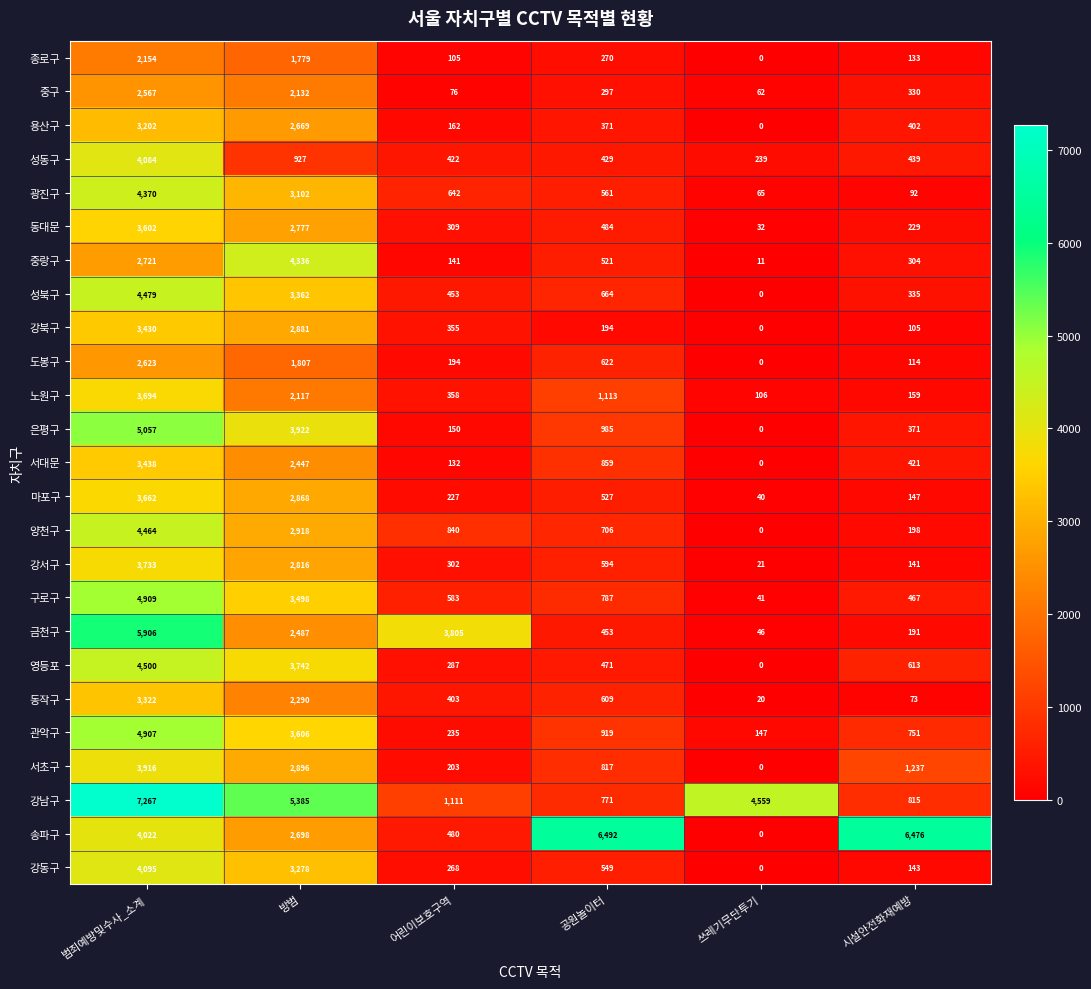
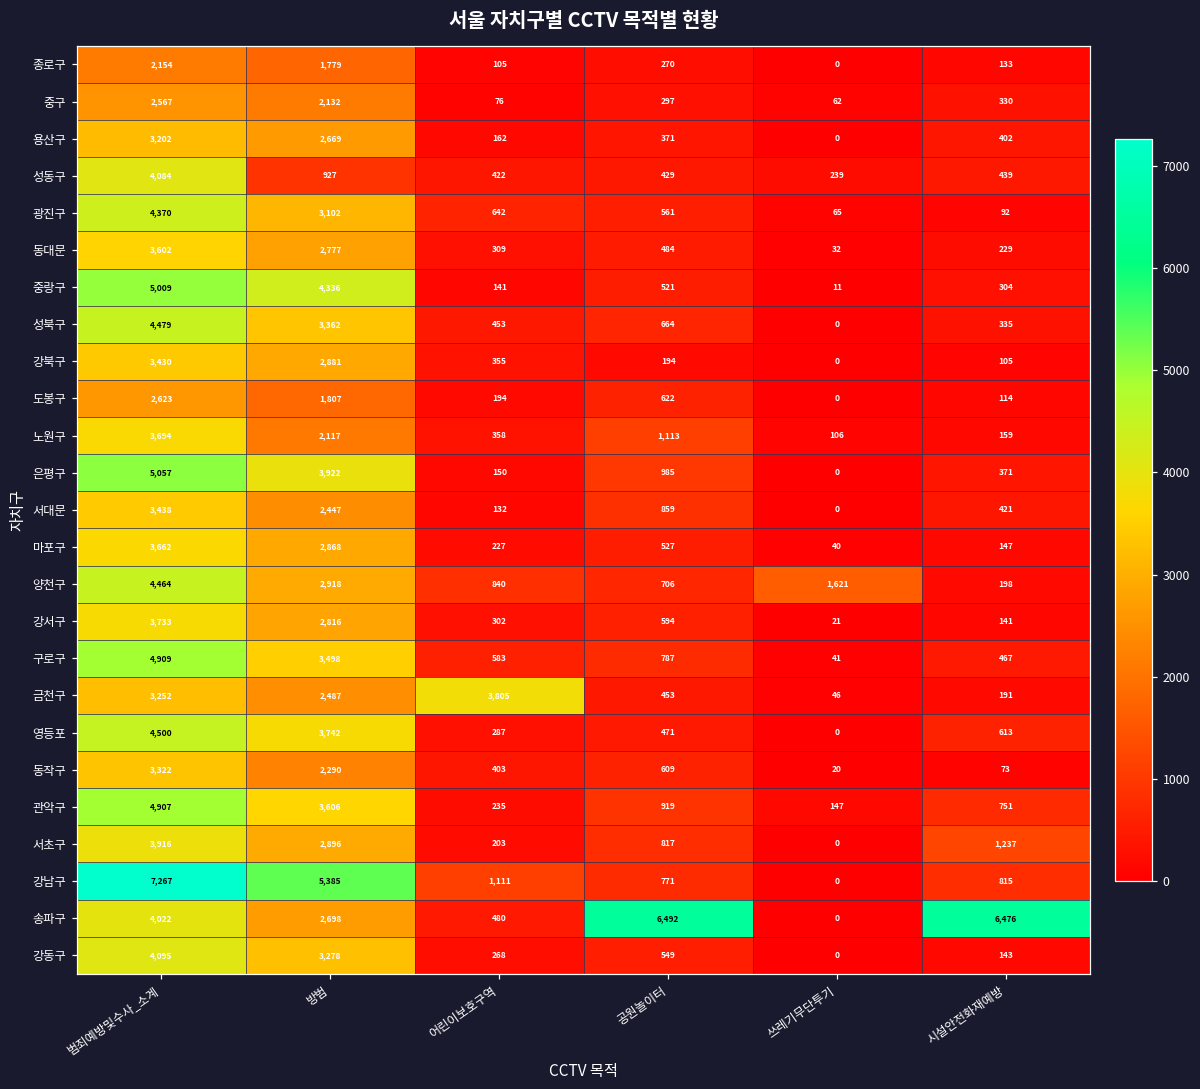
  {
    "종로구": {
      "범죄예방및수사_소계": "2,154",
      "방범": "1,779",
      "어린이보호구역": "105",
      "공원놀이터": "270",
      "쓰레기무단투기": "0",
      "시설안전화재예방": "133"
    },
    "중구": {
      "범죄예방및수사_소계": "2,567",
      "방범": "2,132",
      "어린이보호구역": "76",
      "공원놀이터": "297",
      "쓰레기무단투기": "62",
      "시설안전화재예방": "330"
    },
    "용산구": {
      "범죄예방및수사_소계": "3,202",
      "방범": "2,669",
      "어린이보호구역": "162",
      "공원놀이터": "371",
      "쓰레기무단투기": "0",
      "시설안전화재예방": "402"
    },
    "성동구": {
      "범죄예방및수사_소계": "4,084",
      "방범": "927",
      "어린이보호구역": "422",
      "공원놀이터": "429",
      "쓰레기무단투기": "239",
      "시설안전화재예방": "439"
    },
    "광진구": {
      "범죄예방및수사_소계": "4,370",
      "방범": "3,102",
      "어린이보호구역": "642",
      "공원놀이터": "561",
      "쓰레기무단투기": "65",
      "시설안전화재예방": "92"
    },
    "동대문": {
      "범죄예방및수사_소계": "3,602",
      "방범": "2,777",
      "어린이보호구역": "309",
      "공원놀이터": "484",
      "쓰레기무단투기": "32",
      "시설안전화재예방": "229"
    },
    "중랑구": {
-     "범죄예방및수사_소계": "2,721",
+     "범죄예방및수사_소계": "5,009",
      "방범": "4,336",
      "어린이보호구역": "141",
      "공원놀이터": "521",
      "쓰레기무단투기": "11",
      "시설안전화재예방": "304"
    },
    "성북구": {
      "범죄예방및수사_소계": "4,479",
      "방범": "3,362",
      "어린이보호구역": "453",
      "공원놀이터": "664",
      "쓰레기무단투기": "0",
      "시설안전화재예방": "335"
    },
    "강북구": {
      "범죄예방및수사_소계": "3,430",
      "방범": "2,881",
      "어린이보호구역": "355",
      "공원놀이터": "194",
      "쓰레기무단투기": "0",
      "시설안전화재예방": "105"
    },
    "도봉구": {
      "범죄예방및수사_소계": "2,623",
      "방범": "1,807",
      "어린이보호구역": "194",
      "공원놀이터": "622",
      "쓰레기무단투기": "0",
      "시설안전화재예방": "114"
    },
    "노원구": {
      "범죄예방및수사_소계": "3,694",
      "방범": "2,117",
      "어린이보호구역": "358",
      "공원놀이터": "1,113",
      "쓰레기무단투기": "106",
      "시설안전화재예방": "159"
    },
    "은평구": {
      "범죄예방및수사_소계": "5,057",
      "방범": "3,922",
      "어린이보호구역": "150",
      "공원놀이터": "985",
      "쓰레기무단투기": "0",
      "시설안전화재예방": "371"
    },
    "서대문": {
      "범죄예방및수사_소계": "3,438",
      "방범": "2,447",
      "어린이보호구역": "132",
      "공원놀이터": "859",
      "쓰레기무단투기": "0",
      "시설안전화재예방": "421"
    },
    "마포구": {
      "범죄예방및수사_소계": "3,662",
      "방범": "2,868",
      "어린이보호구역": "227",
      "공원놀이터": "527",
      "쓰레기무단투기": "40",
      "시설안전화재예방": "147"
    },
    "양천구": {
      "범죄예방및수사_소계": "4,464",
      "방범": "2,918",
      "어린이보호구역": "840",
      "공원놀이터": "706",
-     "쓰레기무단투기": "0",
+     "쓰레기무단투기": "1,621",
      "시설안전화재예방": "198"
    },
    "강서구": {
      "범죄예방및수사_소계": "3,733",
      "방범": "2,816",
      "어린이보호구역": "302",
      "공원놀이터": "594",
      "쓰레기무단투기": "21",
      "시설안전화재예방": "141"
    },
    "구로구": {
      "범죄예방및수사_소계": "4,909",
      "방범": "3,498",
      "어린이보호구역": "583",
      "공원놀이터": "787",
      "쓰레기무단투기": "41",
      "시설안전화재예방": "467"
    },
    "금천구": {
-     "범죄예방및수사_소계": "5,906",
+     "범죄예방및수사_소계": "3,252",
      "방범": "2,487",
      "어린이보호구역": "3,805",
      "공원놀이터": "453",
      "쓰레기무단투기": "46",
      "시설안전화재예방": "191"
    },
    "영등포": {
      "범죄예방및수사_소계": "4,500",
      "방범": "3,742",
      "어린이보호구역": "287",
      "공원놀이터": "471",
      "쓰레기무단투기": "0",
      "시설안전화재예방": "613"
    },
    "동작구": {
      "범죄예방및수사_소계": "3,322",
      "방범": "2,290",
      "어린이보호구역": "403",
      "공원놀이터": "609",
      "쓰레기무단투기": "20",
      "시설안전화재예방": "73"
    },
    "관악구": {
      "범죄예방및수사_소계": "4,907",
      "방범": "3,606",
      "어린이보호구역": "235",
      "공원놀이터": "919",
      "쓰레기무단투기": "147",
      "시설안전화재예방": "751"
    },
    "서초구": {
      "범죄예방및수사_소계": "3,916",
      "방범": "2,896",
      "어린이보호구역": "203",
      "공원놀이터": "817",
      "쓰레기무단투기": "0",
      "시설안전화재예방": "1,237"
    },
    "강남구": {
      "범죄예방및수사_소계": "7,267",
      "방범": "5,385",
      "어린이보호구역": "1,111",
      "공원놀이터": "771",
-     "쓰레기무단투기": "4,559",
+     "쓰레기무단투기": "0",
      "시설안전화재예방": "815"
    },
    "송파구": {
      "범죄예방및수사_소계": "4,022",
      "방범": "2,698",
      "어린이보호구역": "480",
      "공원놀이터": "6,492",
      "쓰레기무단투기": "0",
      "시설안전화재예방": "6,476"
    },
    "강동구": {
      "범죄예방및수사_소계": "4,095",
      "방범": "3,278",
      "어린이보호구역": "268",
      "공원놀이터": "549",
      "쓰레기무단투기": "0",
      "시설안전화재예방": "143"
    }
  }
